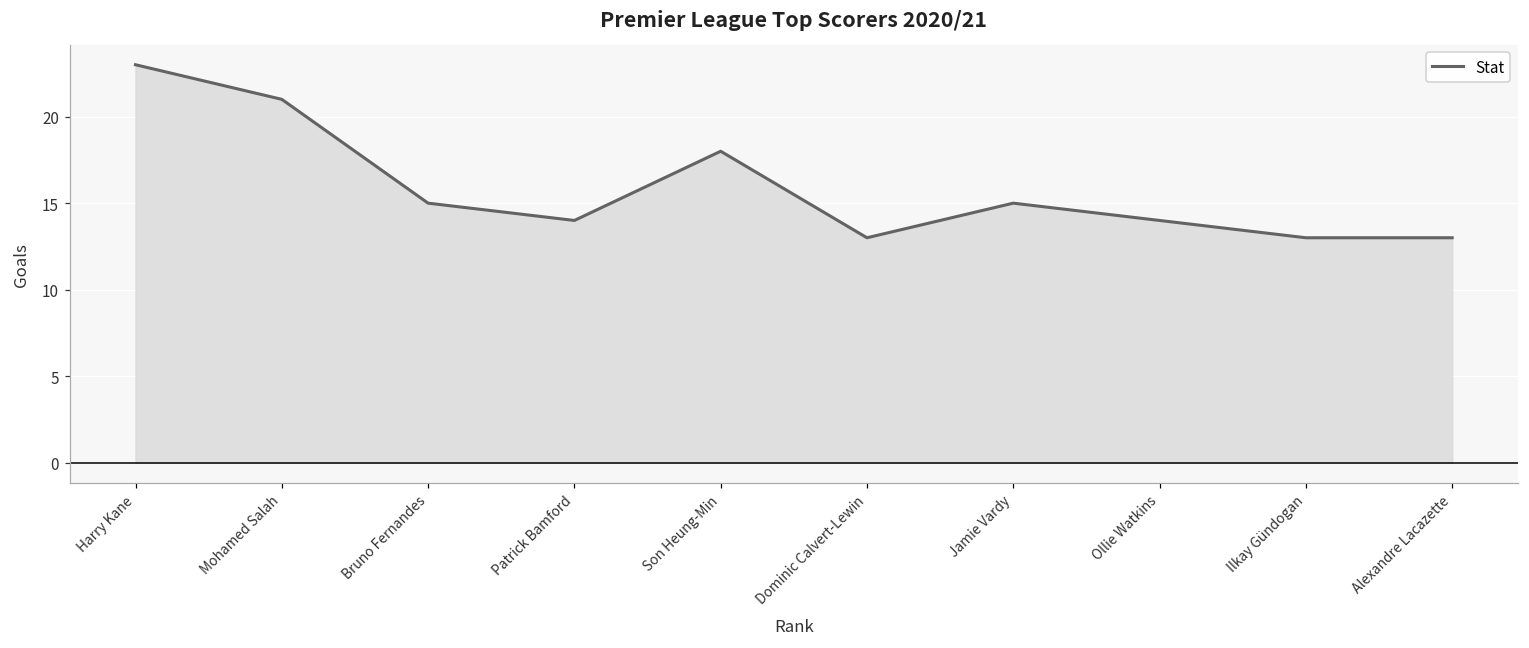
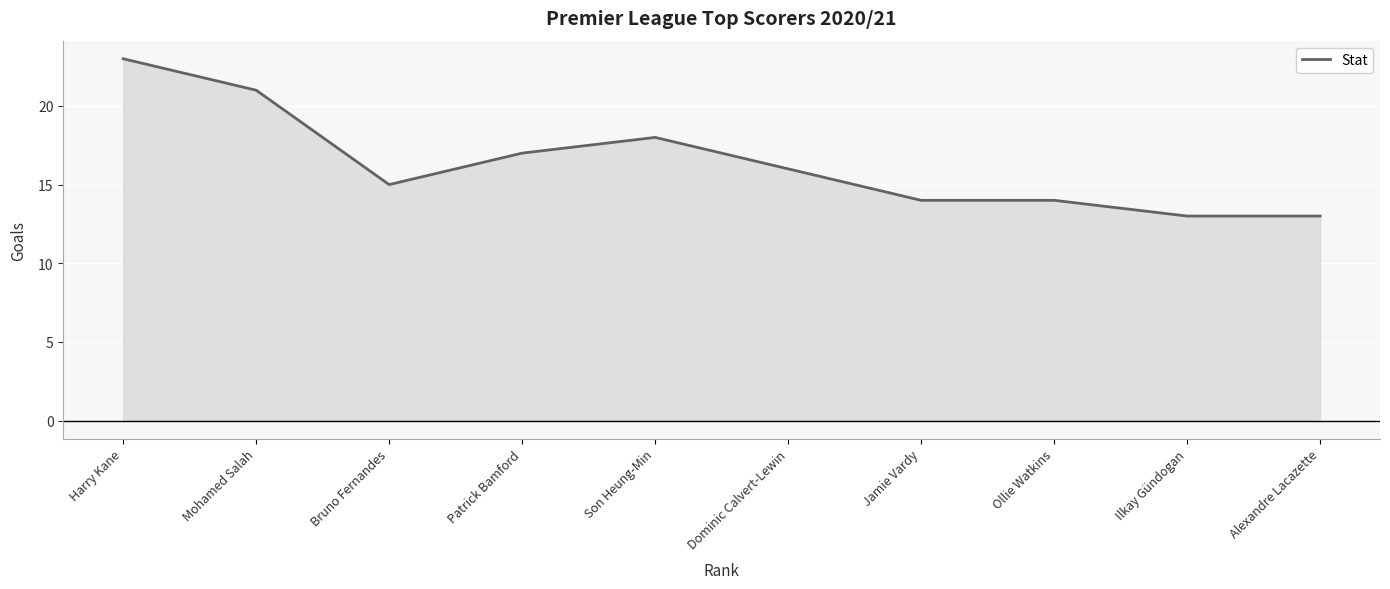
  {
    "Harry Kane": 23,
    "Mohamed Salah": 21,
    "Bruno Fernandes": 15,
-   "Patrick Bamford": 14,
+   "Patrick Bamford": 17,
    "Son Heung-Min": 18,
-   "Dominic Calvert-Lewin": 13,
-   "Jamie Vardy": 15,
+   "Dominic Calvert-Lewin": 16,
+   "Jamie Vardy": 14,
    "Ollie Watkins": 14,
    "Ilkay Gündogan": 13,
    "Alexandre Lacazette": 13
  }
